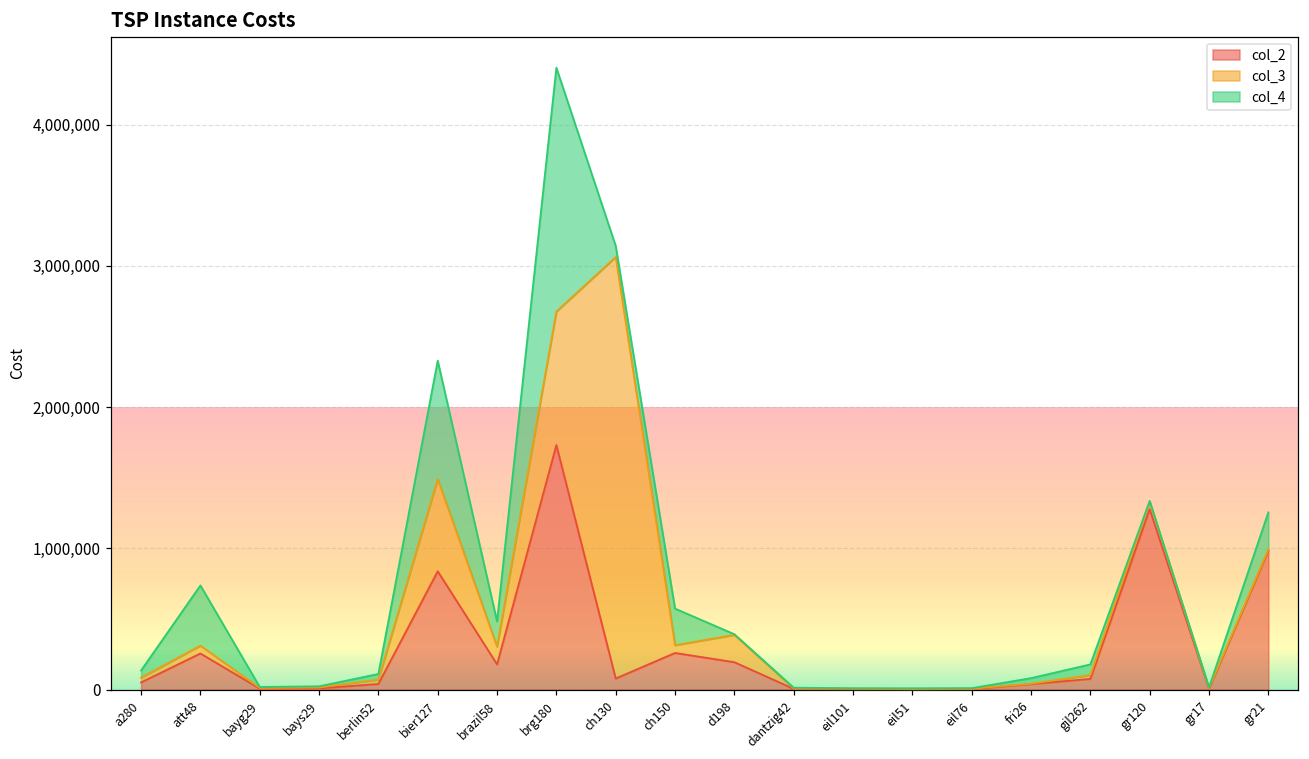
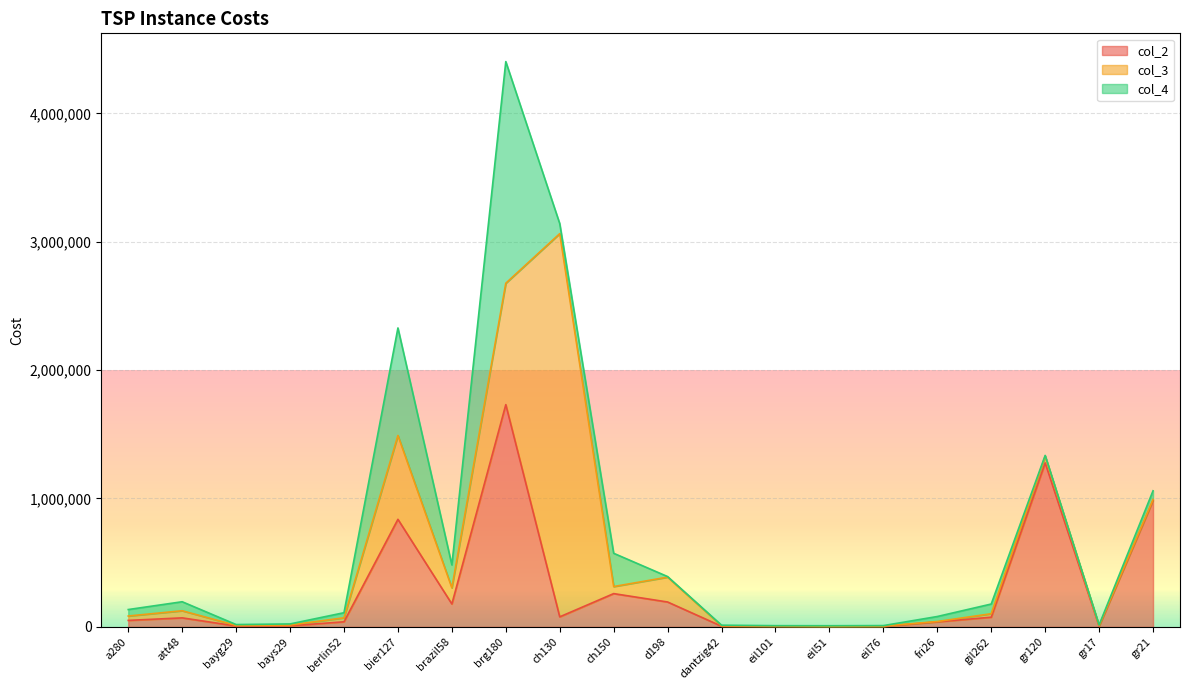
  {
    "col_2": {
      "a280": "50,000",
-     "att48": "260,000",
+     "att48": "70,000",
      "berlin52": "40,000",
      "bier127": "840,000",
      "brazil58": "180,000",
      "brg180": "1,730,000",
      "ch130": "80,000",
      "ch150": "260,000",
      "d198": "190,000",
      "gil262": "80,000",
      "gr120": "1,280,000"
    },
    "col_3": {
      "a280": "30,000",
      "att48": "60,000",
      "berlin52": "30,000",
      "bier127": "650,000",
      "brazil58": "130,000",
      "brg180": "950,000",
      "ch130": "2,980,000",
      "ch150": "50,000",
      "gil262": "30,000"
    },
    "col_4": {
      "a280": "50,000",
-     "att48": "430,000",
+     "att48": "70,000",
      "berlin52": "40,000",
      "bier127": "840,000",
      "brazil58": "180,000",
      "brg180": "1,730,000",
      "ch130": "80,000",
      "ch150": "260,000",
      "fri26": "40,000",
      "gil262": "80,000",
-     "gr21": "260,000"
+     "gr21": "70,000"
    }
  }
